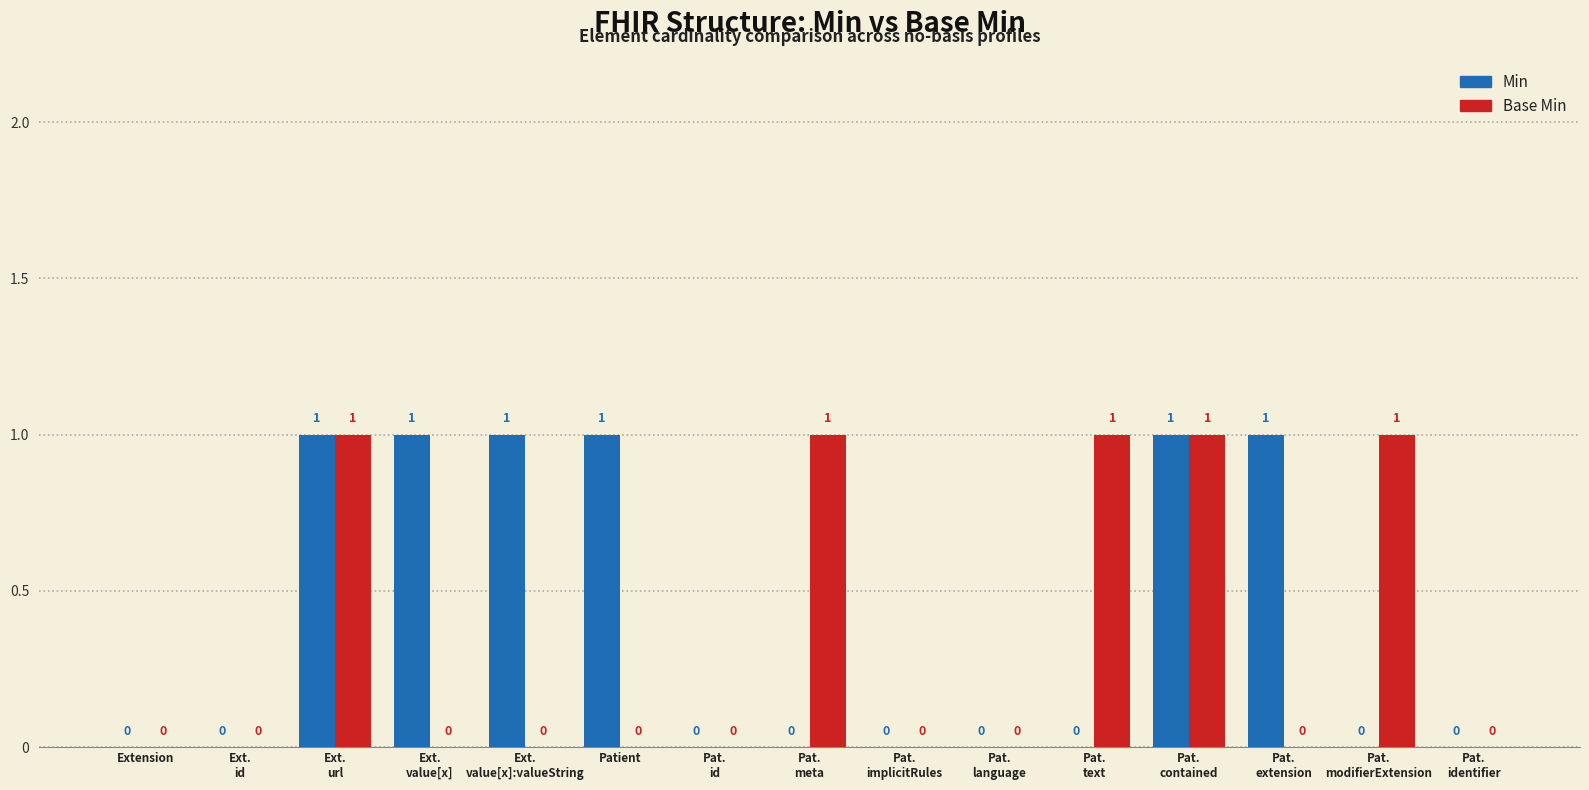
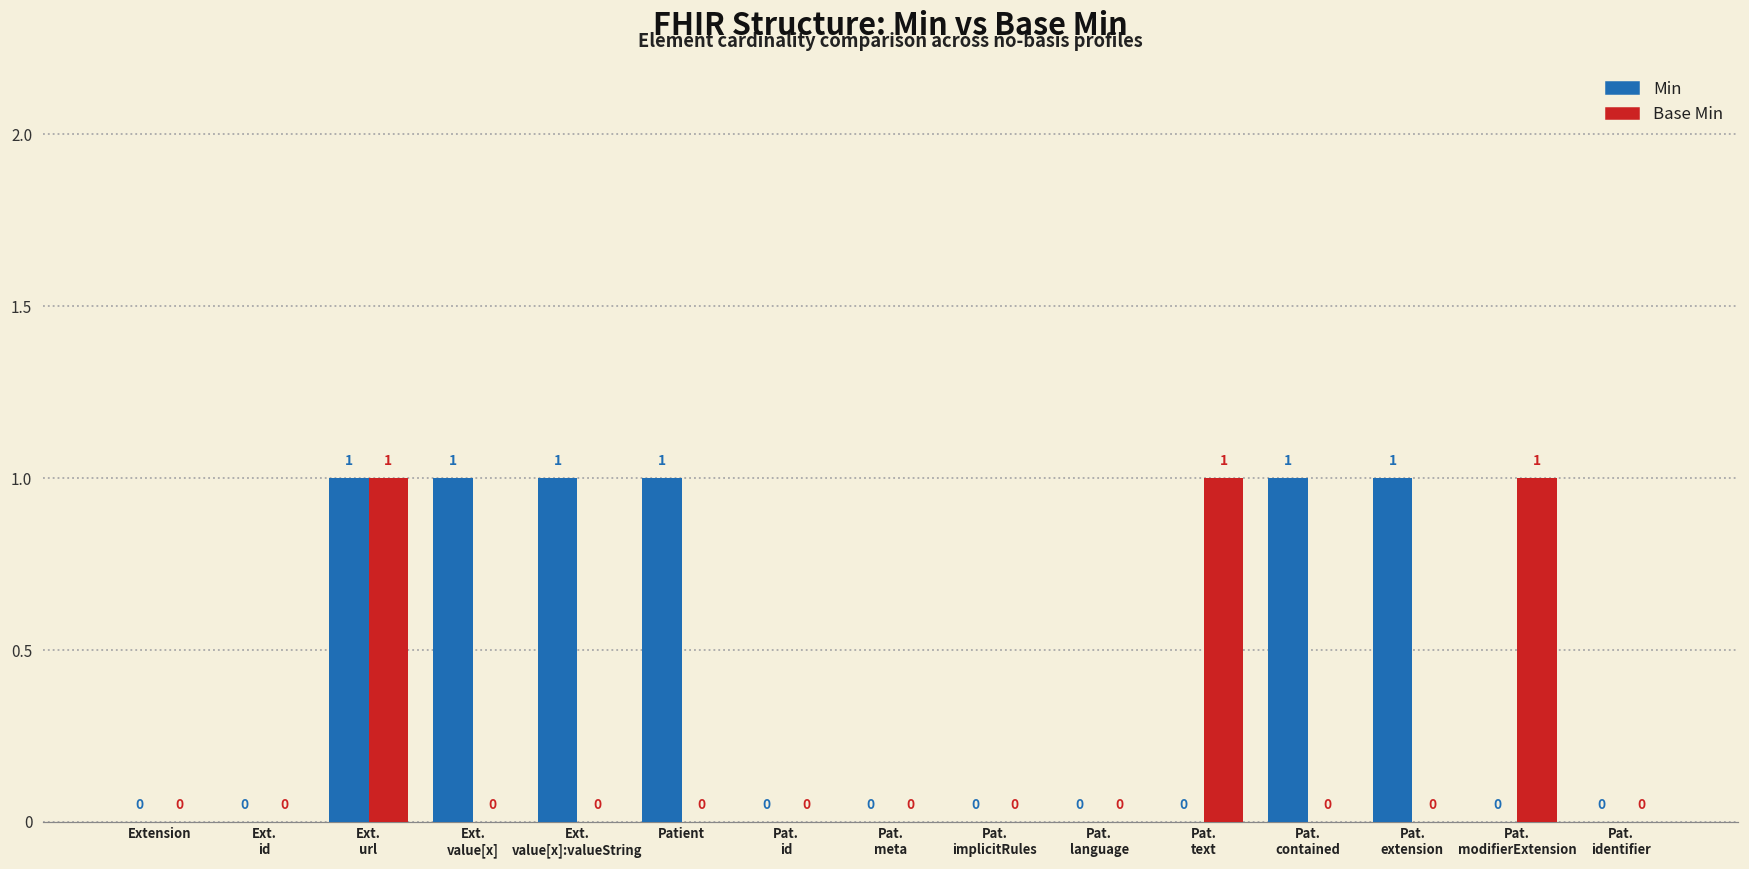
  {
    "Min": {
      "Extension": 0,
      "Ext. id": 0,
      "Ext. url": 1,
      "Ext. value[x]": 1,
      "Ext. value[x]:valueString": 1,
      "Patient": 1,
      "Pat. id": 0,
      "Pat. meta": 0,
      "Pat. implicitRules": 0,
      "Pat. language": 0,
      "Pat. text": 0,
      "Pat. contained": 1,
      "Pat. extension": 1,
      "Pat. modifierExtension": 0,
      "Pat. identifier": 0
    },
    "Base Min": {
      "Extension": 0,
      "Ext. id": 0,
      "Ext. url": 1,
      "Ext. value[x]": 0,
      "Ext. value[x]:valueString": 0,
      "Patient": 0,
      "Pat. id": 0,
-     "Pat. meta": 1,
+     "Pat. meta": 0,
      "Pat. implicitRules": 0,
      "Pat. language": 0,
      "Pat. text": 1,
-     "Pat. contained": 1,
+     "Pat. contained": 0,
      "Pat. extension": 0,
      "Pat. modifierExtension": 1,
      "Pat. identifier": 0
    }
  }
